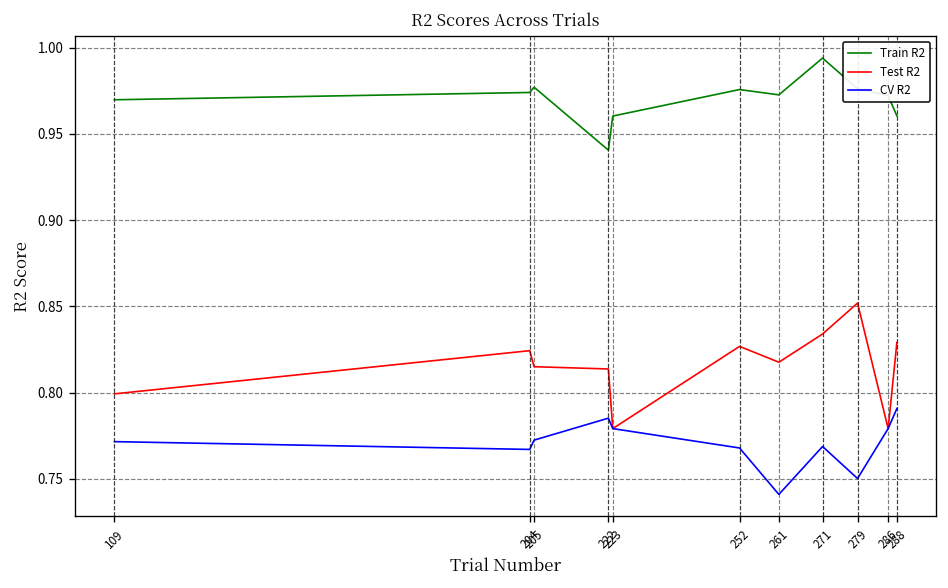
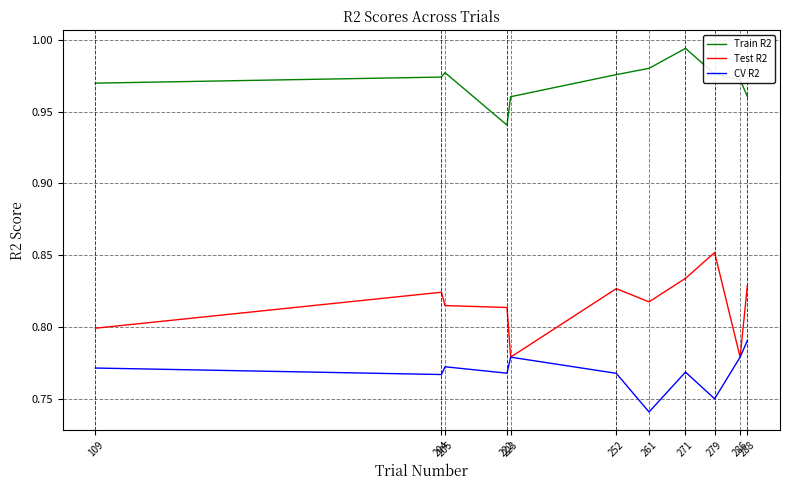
  {
    "Train R2": {
      "109": 0.970,
      "204": 0.974,
      "205": 0.977,
      "222": 0.941,
      "223": 0.960,
      "252": 0.976,
-     "261": 0.973,
+     "261": 0.980,
      "271": 0.994,
      "288": 0.960
    },
    "Test R2": {
      "109": 0.799,
      "204": 0.824,
      "205": 0.815,
      "222": 0.814,
      "252": 0.827,
      "261": 0.818,
      "271": 0.834,
      "279": 0.852,
      "288": 0.829
    },
    "CV R2": {
      "109": 0.772,
      "204": 0.767,
      "205": 0.772,
-     "222": 0.785,
+     "222": 0.768,
      "252": 0.768,
      "261": 0.741,
      "271": 0.769,
      "279": 0.750,
      "288": 0.791
    }
  }
